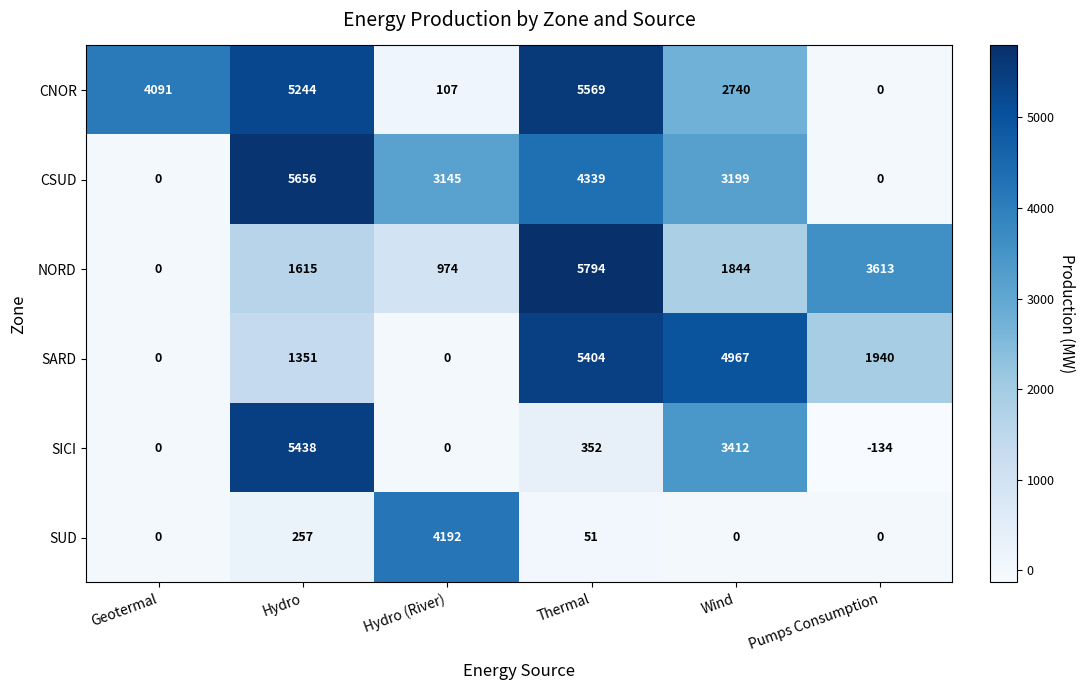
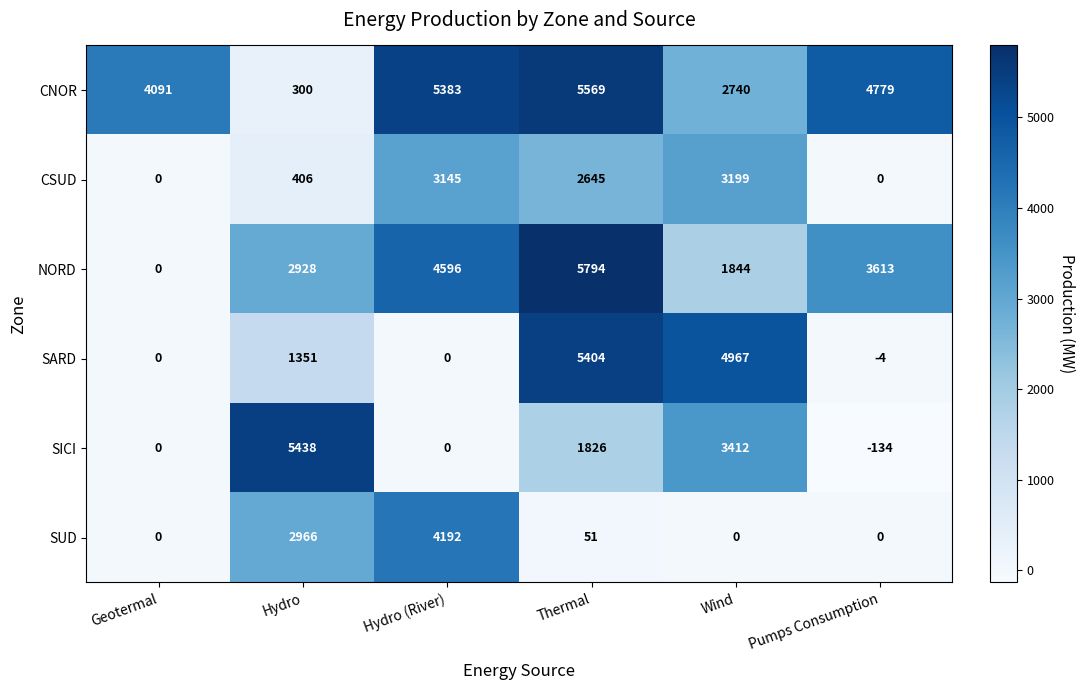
  {
    "CNOR": {
      "Geotermal": 4091,
-     "Hydro": 5244,
-     "Hydro (River)": 107,
+     "Hydro": 300,
+     "Hydro (River)": 5383,
      "Thermal": 5569,
      "Wind": 2740,
-     "Pumps Consumption": 0
+     "Pumps Consumption": 4779
    },
    "CSUD": {
      "Geotermal": 0,
-     "Hydro": 5656,
+     "Hydro": 406,
      "Hydro (River)": 3145,
-     "Thermal": 4339,
+     "Thermal": 2645,
      "Wind": 3199,
      "Pumps Consumption": 0
    },
    "NORD": {
      "Geotermal": 0,
-     "Hydro": 1615,
-     "Hydro (River)": 974,
+     "Hydro": 2928,
+     "Hydro (River)": 4596,
      "Thermal": 5794,
      "Wind": 1844,
      "Pumps Consumption": 3613
    },
    "SARD": {
      "Geotermal": 0,
      "Hydro": 1351,
      "Hydro (River)": 0,
      "Thermal": 5404,
      "Wind": 4967,
-     "Pumps Consumption": 1940
+     "Pumps Consumption": -4
    },
    "SICI": {
      "Geotermal": 0,
      "Hydro": 5438,
      "Hydro (River)": 0,
-     "Thermal": 352,
+     "Thermal": 1826,
      "Wind": 3412,
      "Pumps Consumption": -134
    },
    "SUD": {
      "Geotermal": 0,
-     "Hydro": 257,
+     "Hydro": 2966,
      "Hydro (River)": 4192,
      "Thermal": 51,
      "Wind": 0,
      "Pumps Consumption": 0
    }
  }
